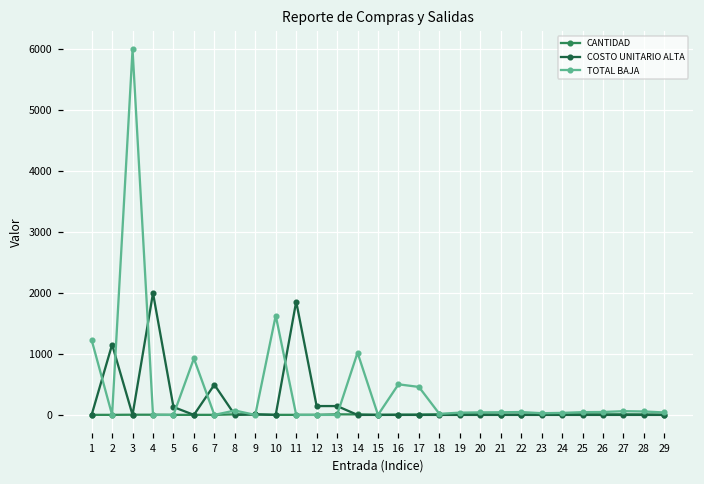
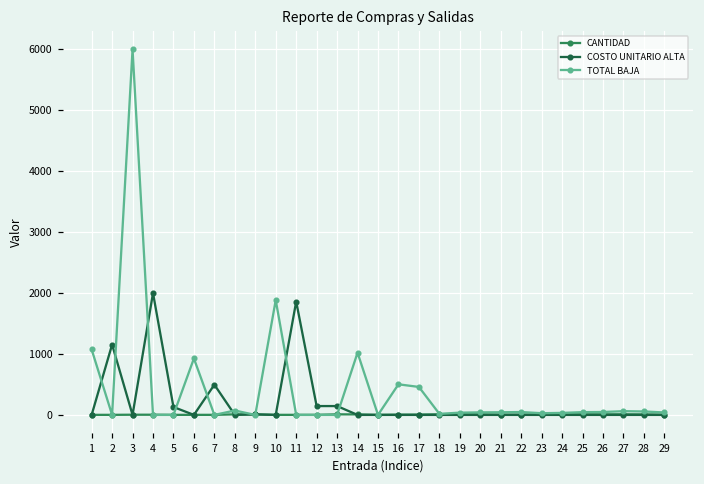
  {
    "TOTAL BAJA": {
-     "1": 1200,
+     "1": 1100,
      "3": 6000,
      "6": 900,
      "8": 100,
-     "10": 1600,
+     "10": 1900,
      "14": 1000,
      "16": 500,
      "17": 500,
      "27": 100,
      "28": 100
    }
  }
